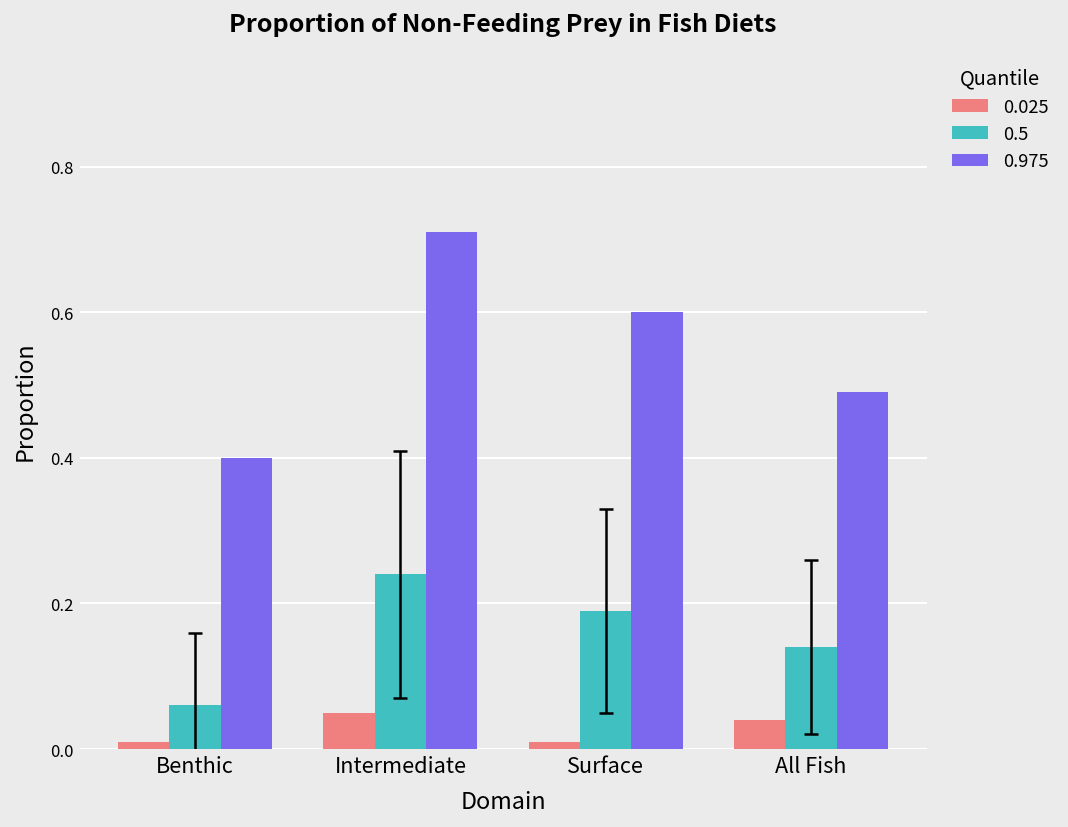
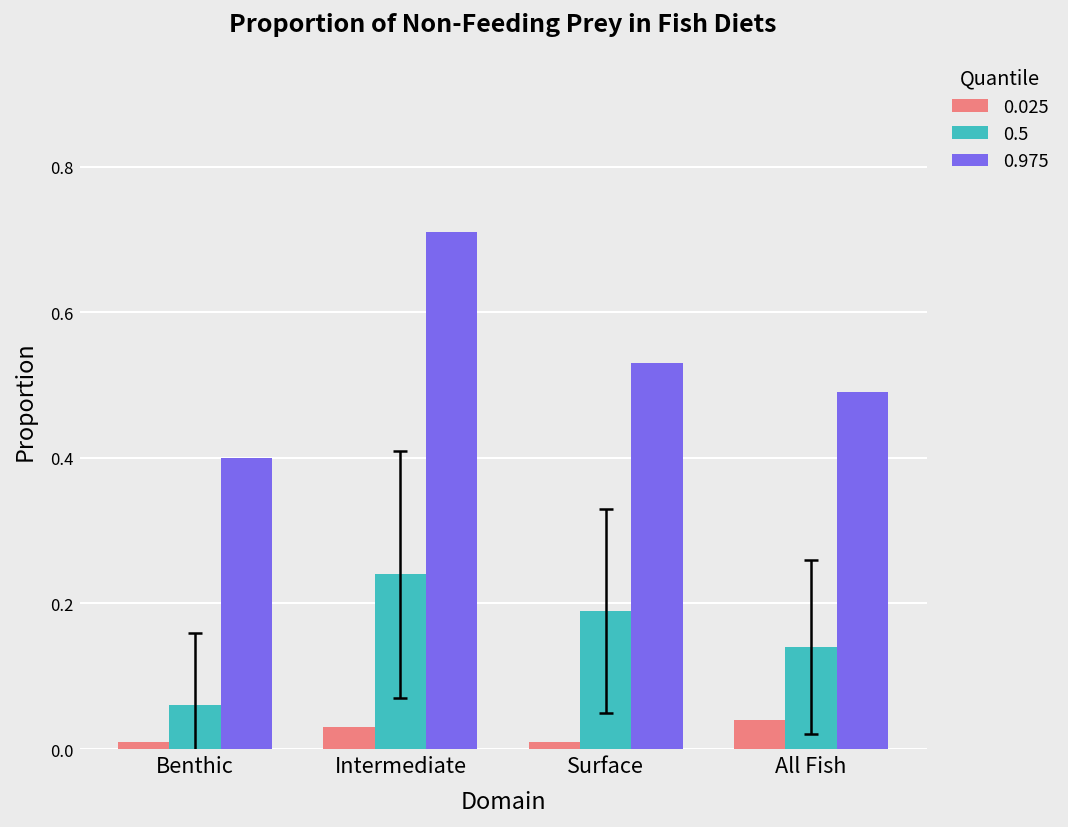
  {
    "0.025": {
      "Benthic": 0.01,
-     "Intermediate": 0.05,
+     "Intermediate": 0.03,
      "Surface": 0.01,
      "All Fish": 0.04
    },
    "0.5": {
      "Benthic": 0.06,
      "Intermediate": 0.24,
      "Surface": 0.19,
      "All Fish": 0.14
    },
    "0.975": {
      "Benthic": 0.40,
      "Intermediate": 0.71,
-     "Surface": 0.60,
+     "Surface": 0.53,
      "All Fish": 0.49
    }
  }
